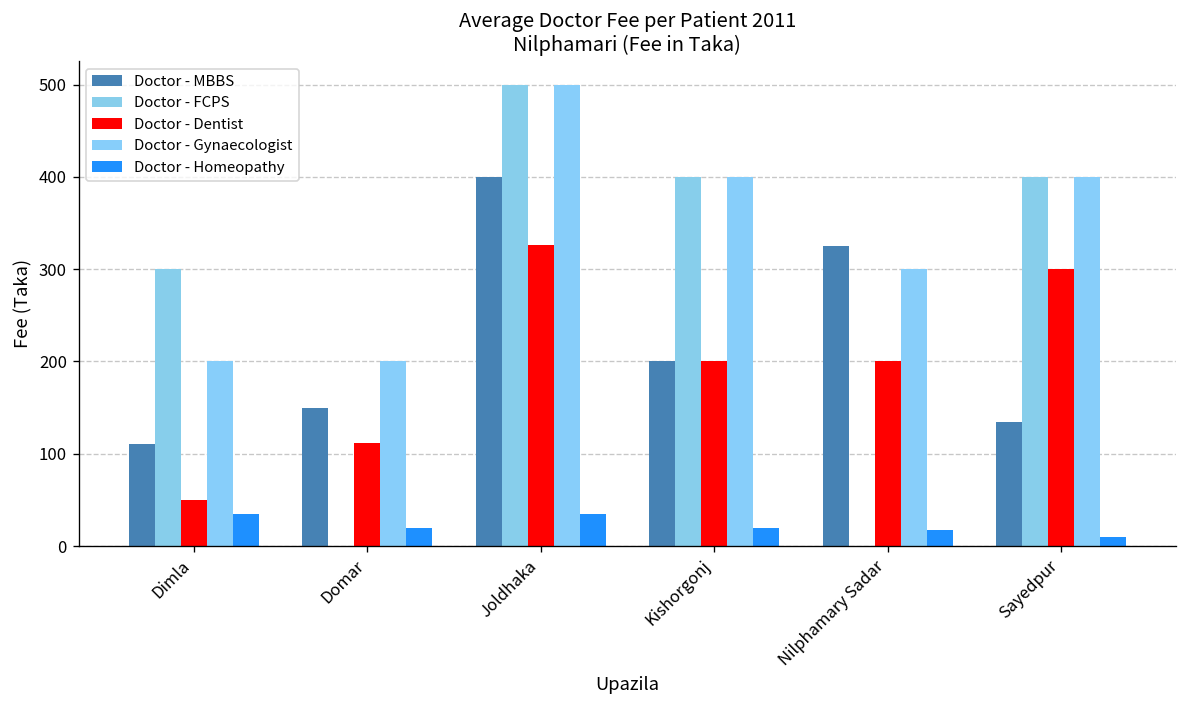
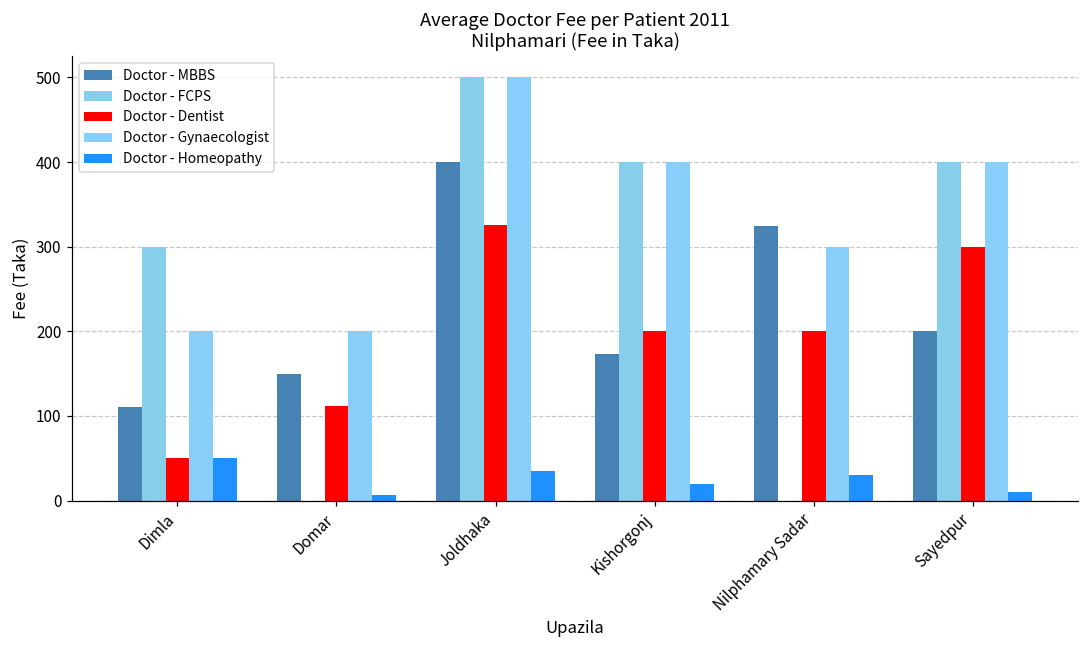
  {
    "Doctor - MBBS": {
      "Dimla": 110,
      "Domar": 150,
      "Joldhaka": 400,
-     "Kishorgonj": 200,
+     "Kishorgonj": 170,
      "Nilphamary Sadar": 330,
-     "Sayedpur": 130
+     "Sayedpur": 200
    },
    "Doctor - Dentist": {
      "Dimla": 50,
      "Domar": 110,
      "Joldhaka": 330,
      "Kishorgonj": 200,
      "Nilphamary Sadar": 200,
      "Sayedpur": 300
    },
    "Doctor - Homeopathy": {
-     "Dimla": 40,
-     "Domar": 20,
+     "Dimla": 50,
+     "Domar": 10,
      "Joldhaka": 40,
      "Kishorgonj": 20,
-     "Nilphamary Sadar": 20,
+     "Nilphamary Sadar": 30,
      "Sayedpur": 10
    }
  }
